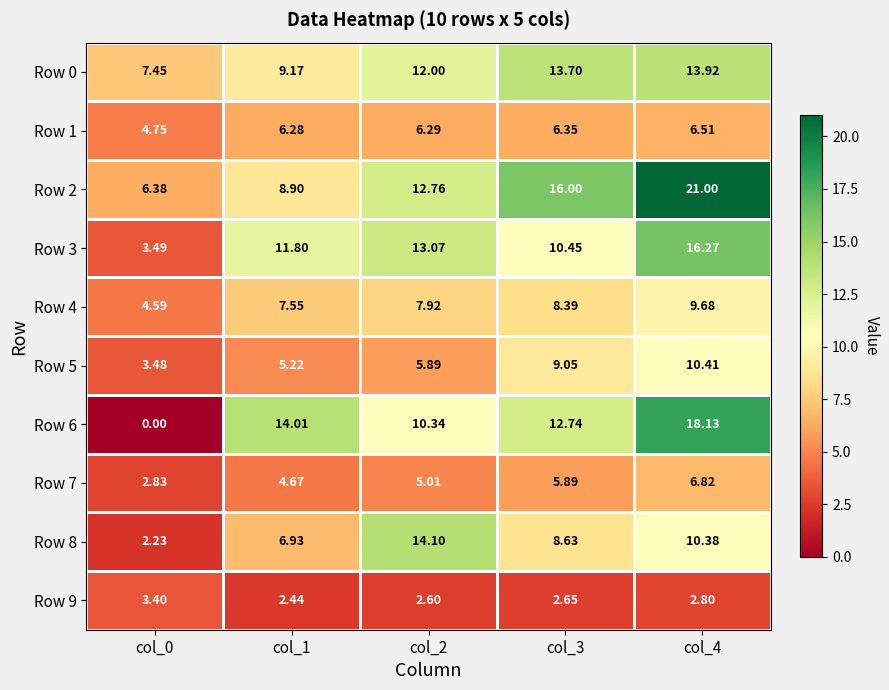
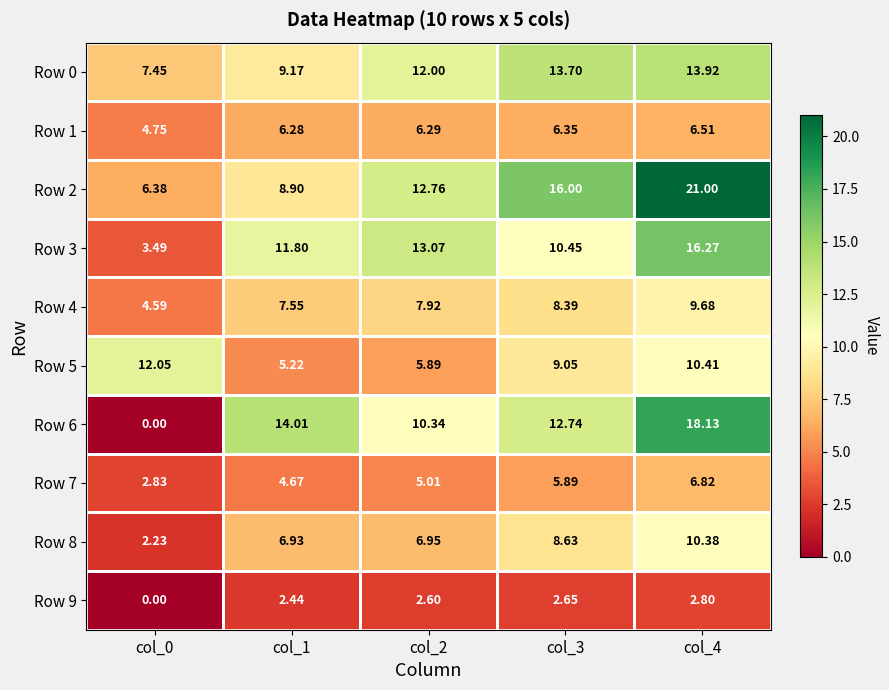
  {
    "Row 0": {
      "col_0": 7.45,
      "col_1": 9.17,
      "col_2": 12.00,
      "col_3": 13.70,
      "col_4": 13.92
    },
    "Row 1": {
      "col_0": 4.75,
      "col_1": 6.28,
      "col_2": 6.29,
      "col_3": 6.35,
      "col_4": 6.51
    },
    "Row 2": {
      "col_0": 6.38,
      "col_1": 8.90,
      "col_2": 12.76,
      "col_3": 16.00,
      "col_4": 21.00
    },
    "Row 3": {
      "col_0": 3.49,
      "col_1": 11.80,
      "col_2": 13.07,
      "col_3": 10.45,
      "col_4": 16.27
    },
    "Row 4": {
      "col_0": 4.59,
      "col_1": 7.55,
      "col_2": 7.92,
      "col_3": 8.39,
      "col_4": 9.68
    },
    "Row 5": {
-     "col_0": 3.48,
+     "col_0": 12.05,
      "col_1": 5.22,
      "col_2": 5.89,
      "col_3": 9.05,
      "col_4": 10.41
    },
    "Row 6": {
      "col_0": 0.00,
      "col_1": 14.01,
      "col_2": 10.34,
      "col_3": 12.74,
      "col_4": 18.13
    },
    "Row 7": {
      "col_0": 2.83,
      "col_1": 4.67,
      "col_2": 5.01,
      "col_3": 5.89,
      "col_4": 6.82
    },
    "Row 8": {
      "col_0": 2.23,
      "col_1": 6.93,
-     "col_2": 14.10,
+     "col_2": 6.95,
      "col_3": 8.63,
      "col_4": 10.38
    },
    "Row 9": {
-     "col_0": 3.40,
+     "col_0": 0.00,
      "col_1": 2.44,
      "col_2": 2.60,
      "col_3": 2.65,
      "col_4": 2.80
    }
  }
